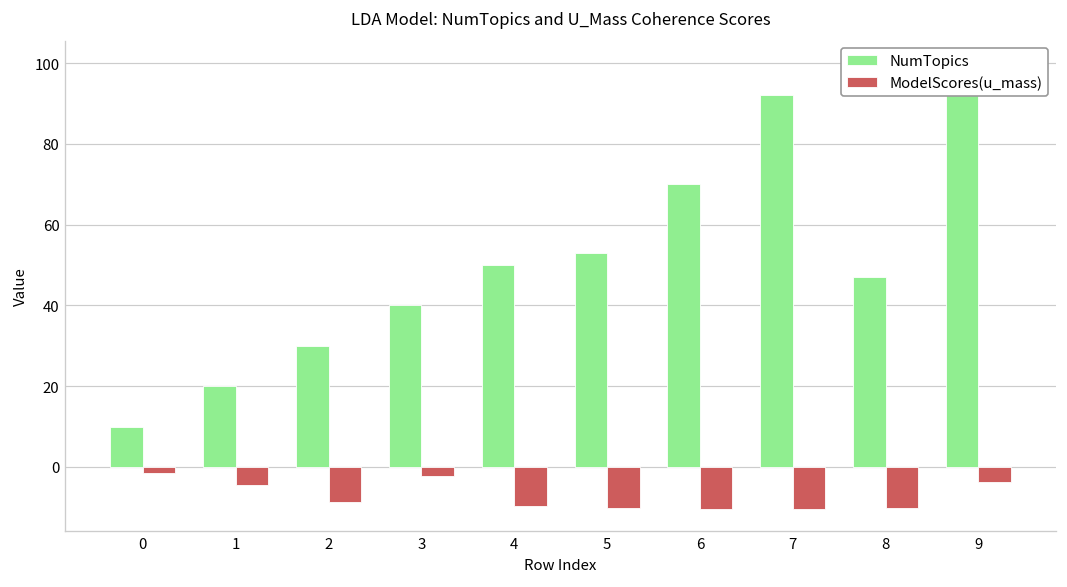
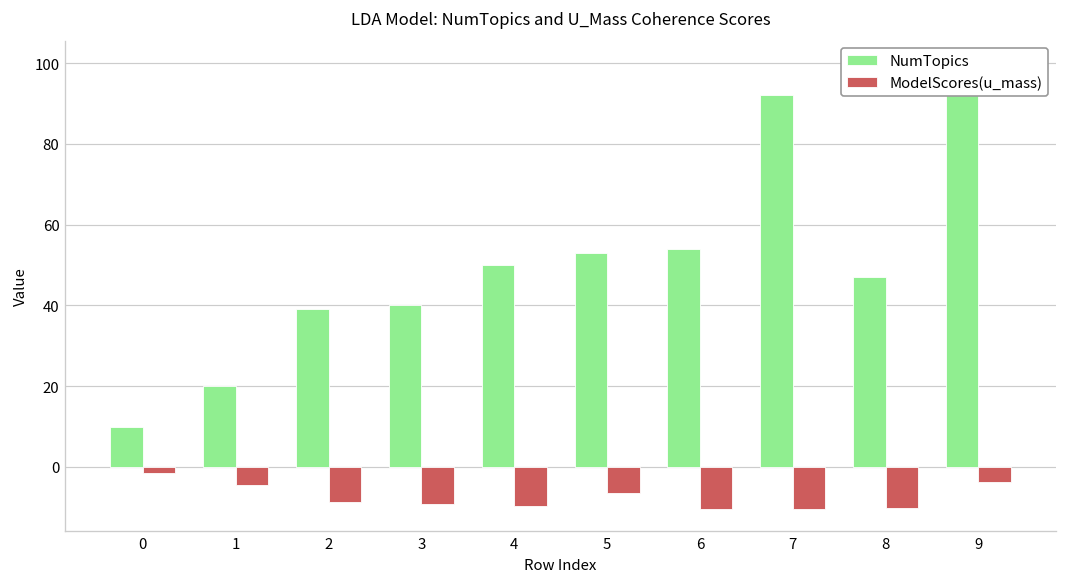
  {
    "NumTopics": {
      "0": 10,
      "1": 20,
-     "2": 30,
+     "2": 39,
      "3": 40,
      "4": 50,
      "5": 53,
-     "6": 70,
+     "6": 54,
      "7": 92,
      "8": 47
    },
    "ModelScores(u_mass)": {
      "0": -1,
      "1": -5,
      "2": -9,
-     "3": -2,
+     "3": -9,
      "4": -10,
-     "5": -10,
+     "5": -6,
      "6": -10,
      "7": -10,
      "8": -10,
      "9": -4
    }
  }
